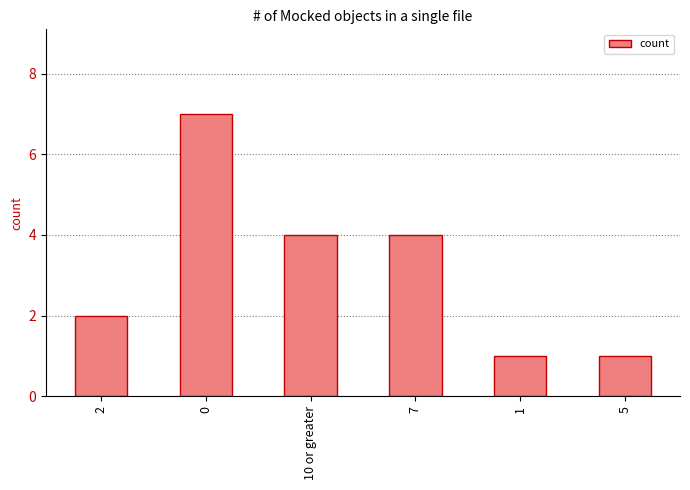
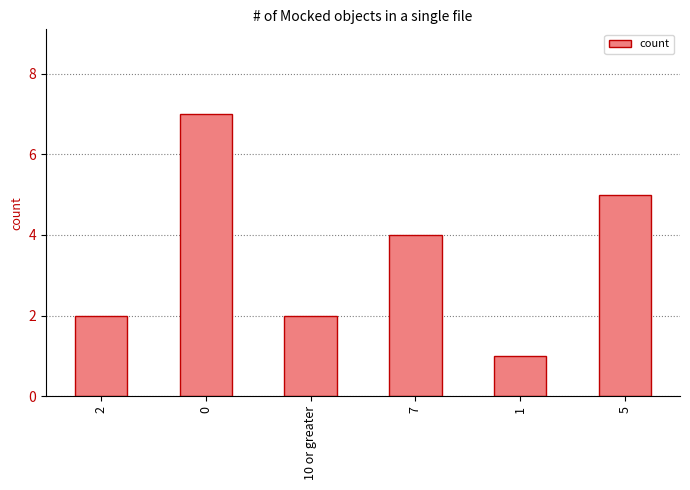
  {
    "2": 2,
    "0": 7,
-   "10 or greater": 4,
+   "10 or greater": 2,
    "7": 4,
    "1": 1,
-   "5": 1
+   "5": 5
  }
